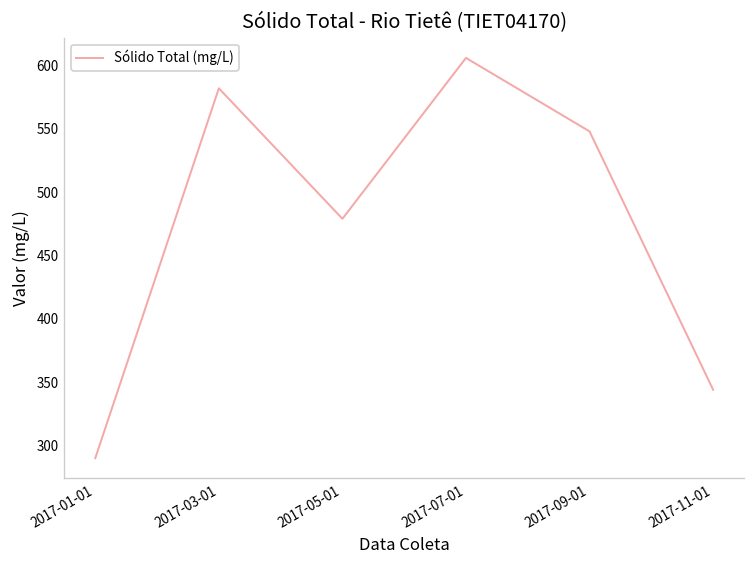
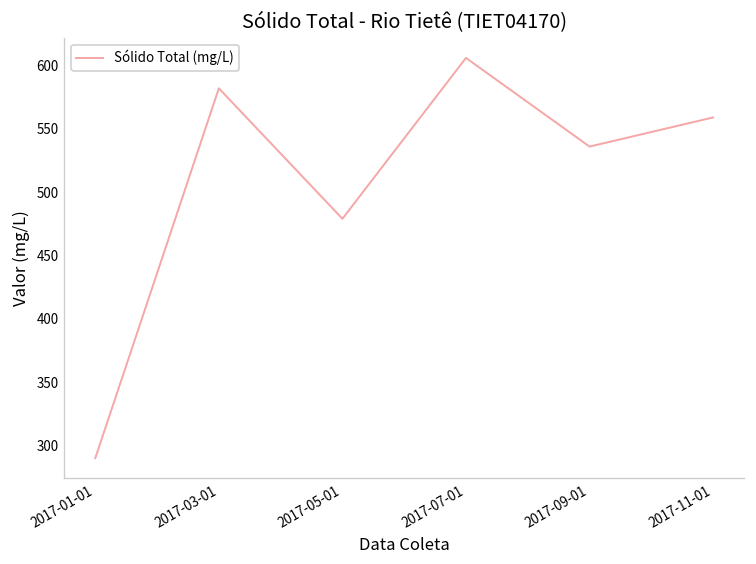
  {
    "2017-01-01": 290,
    "2017-03-01": 582,
    "2017-05-01": 479,
    "2017-07-01": 606,
-   "2017-09-01": 548,
-   "2017-11-01": 344
+   "2017-09-01": 536,
+   "2017-11-01": 559
  }
